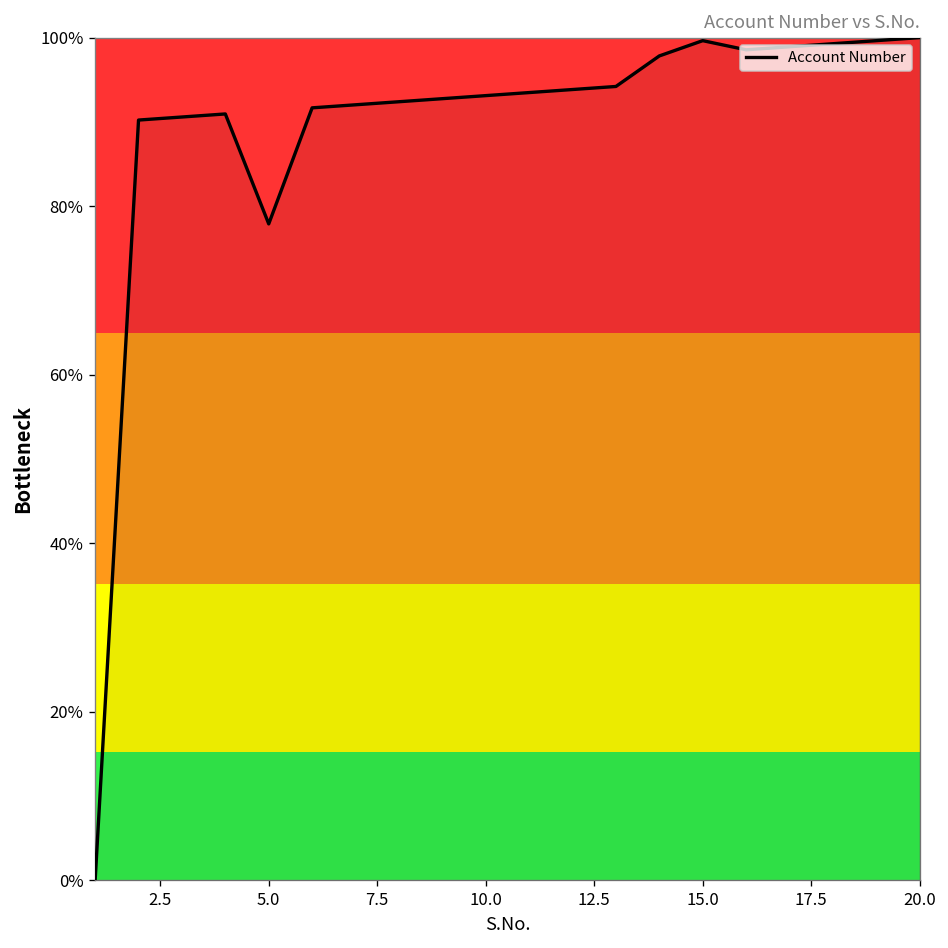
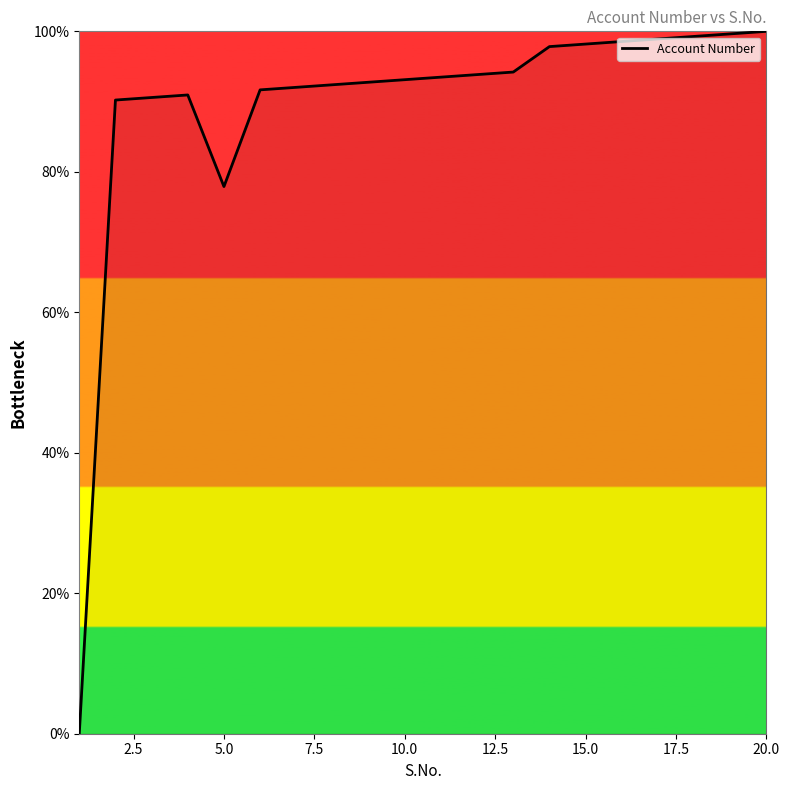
  {
    "5.0": "78%",
    "10.0": "93%",
-   "15.0": "100%",
+   "15.0": "98%",
    "20.0": "100%"
  }
